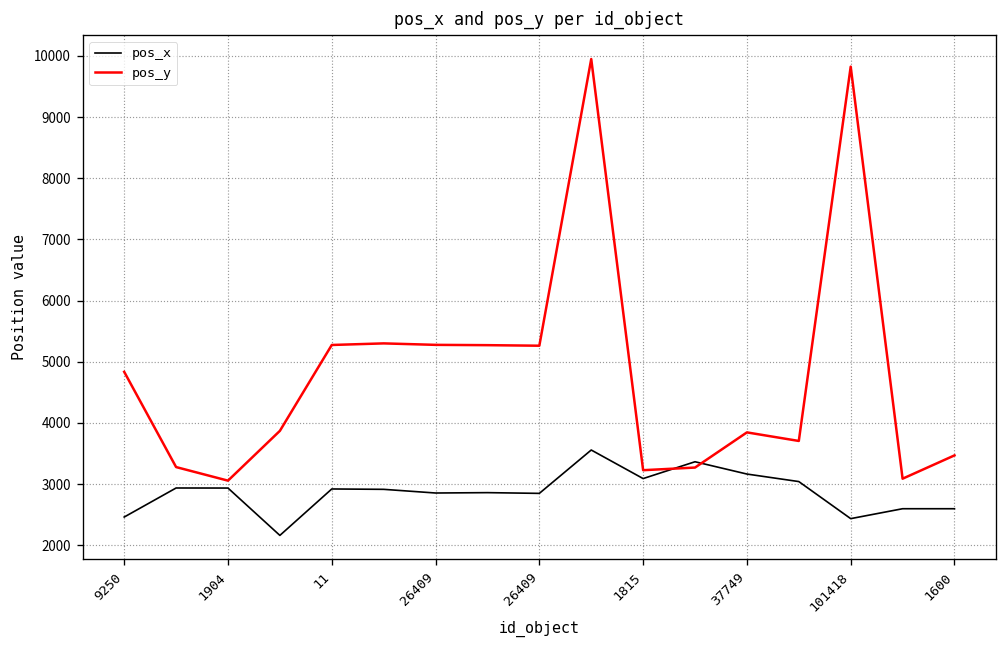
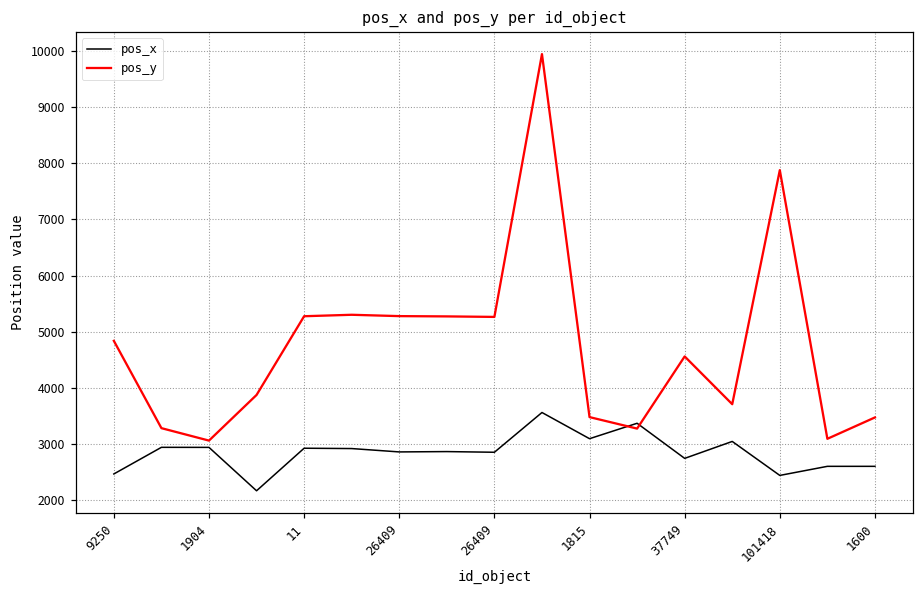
  {
    "pos_x": {
      "9250": 2500,
      "1904": 2900,
      "1815": 3100,
-     "37749": 3200,
+     "37749": 2700,
      "101418": 2400,
      "1600": 2600
    },
    "pos_y": {
      "9250": 4800,
      "1904": 3100,
-     "1815": 3200,
-     "37749": 3800,
-     "101418": 9800,
+     "1815": 3500,
+     "37749": 4600,
+     "101418": 7900,
      "1600": 3500
    }
  }
